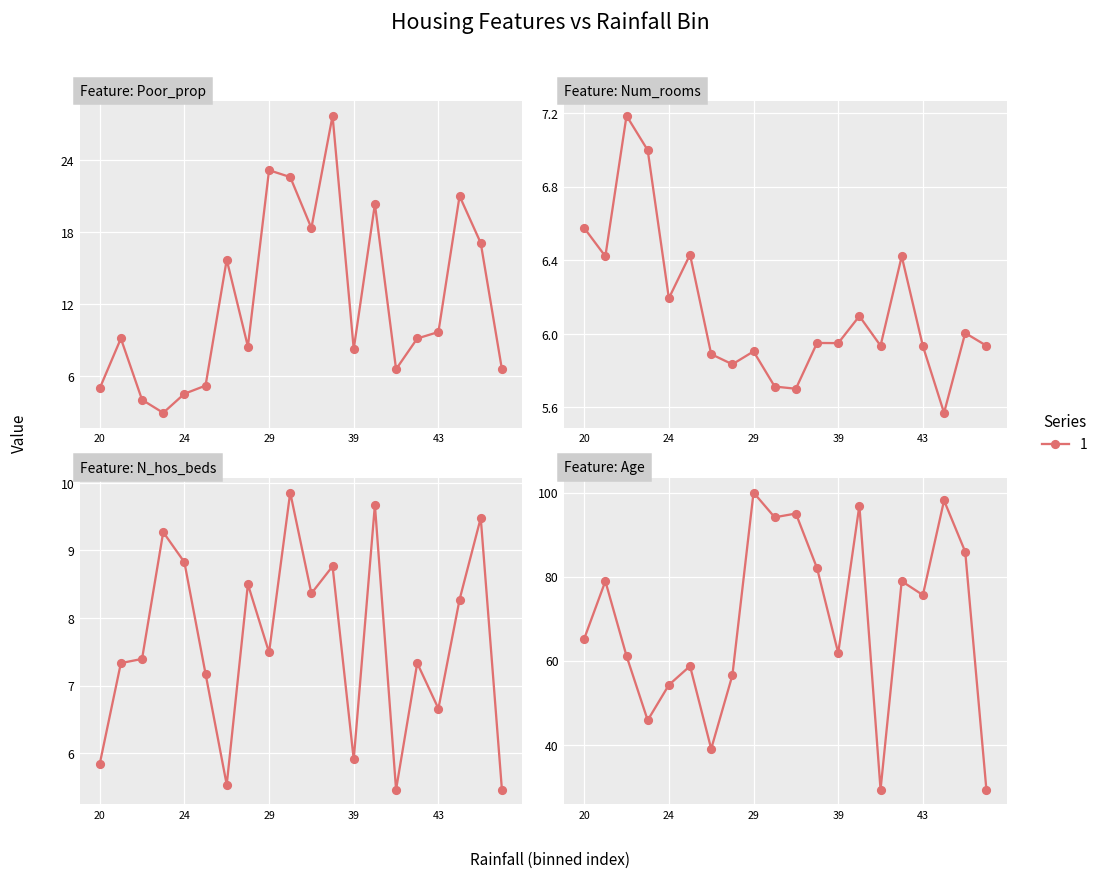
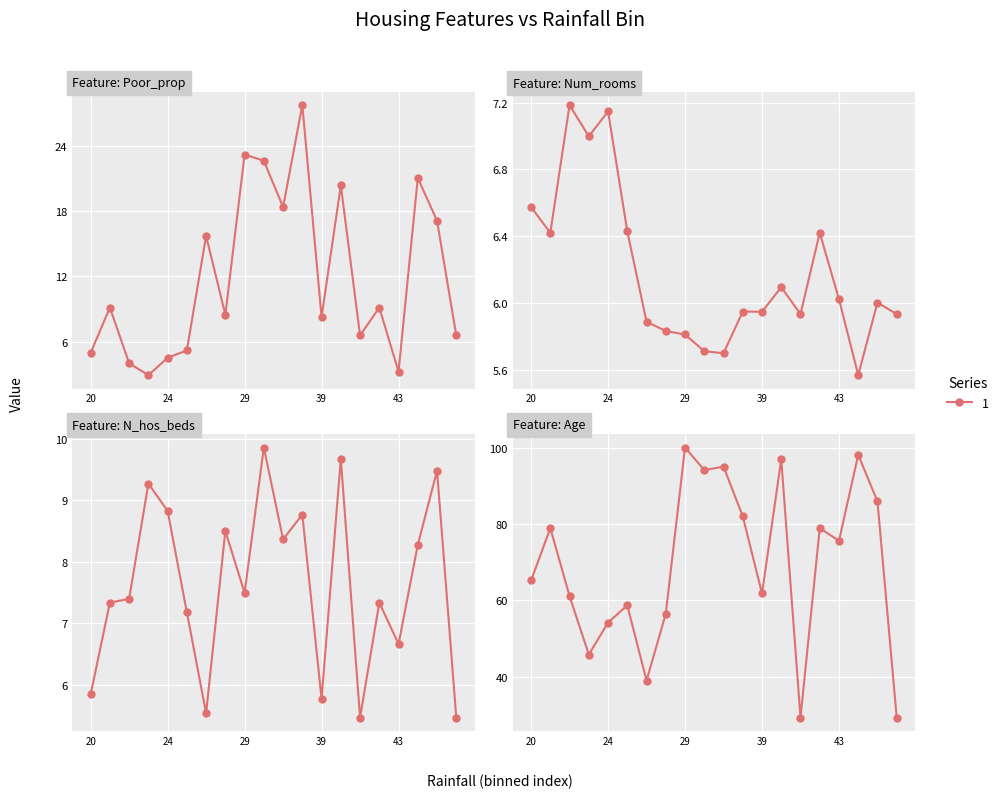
  {
    "Feature: Poor_prop": {
      "20": 5.0,
      "24": 4.5,
      "29": 23.2,
      "39": 8.3,
-     "43": 9.7
+     "43": 3.3
    },
    "Feature: Num_rooms": {
      "20": 6.58,
-     "24": 6.19,
-     "29": 5.90,
+     "24": 7.15,
+     "29": 5.81,
      "39": 5.95,
-     "43": 5.93
+     "43": 6.02
    },
    "Feature: N_hos_beds": {
      "20": 5.8,
      "24": 8.8,
      "29": 7.5,
-     "39": 5.9,
+     "39": 5.8,
      "43": 6.7
    },
    "Feature: Age": {
      "20": 65,
      "24": 54,
      "29": 100,
      "39": 62,
      "43": 76
    }
  }
